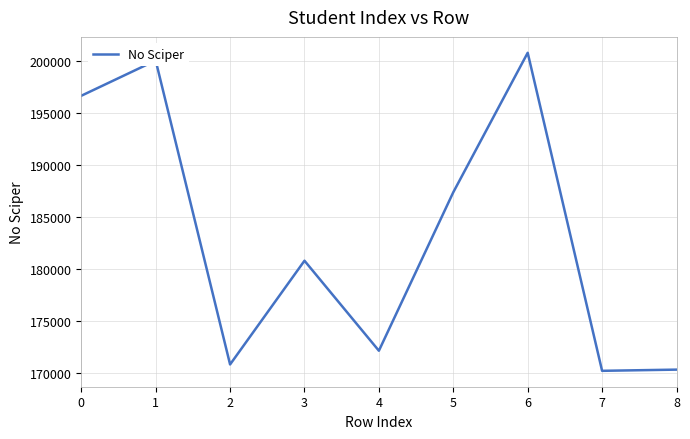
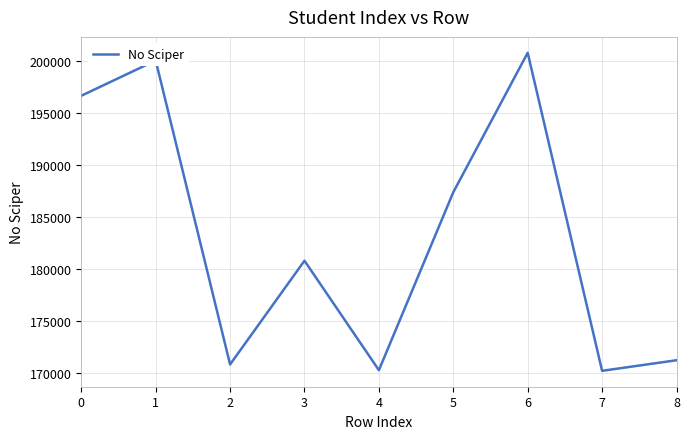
  {
    "0": 196700,
    "2": 170800,
    "3": 180800,
-   "4": 172100,
+   "4": 170200,
    "5": 187400,
    "6": 200800,
    "7": 170200,
-   "8": 170300
+   "8": 171200
  }
